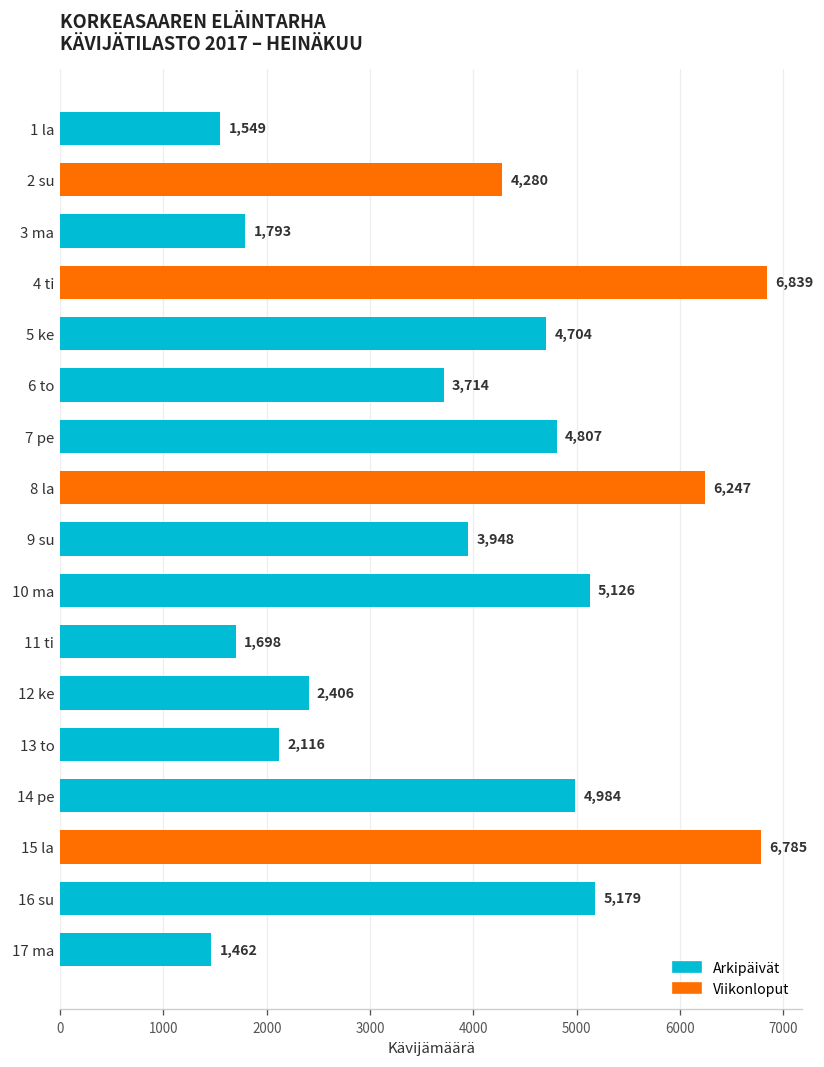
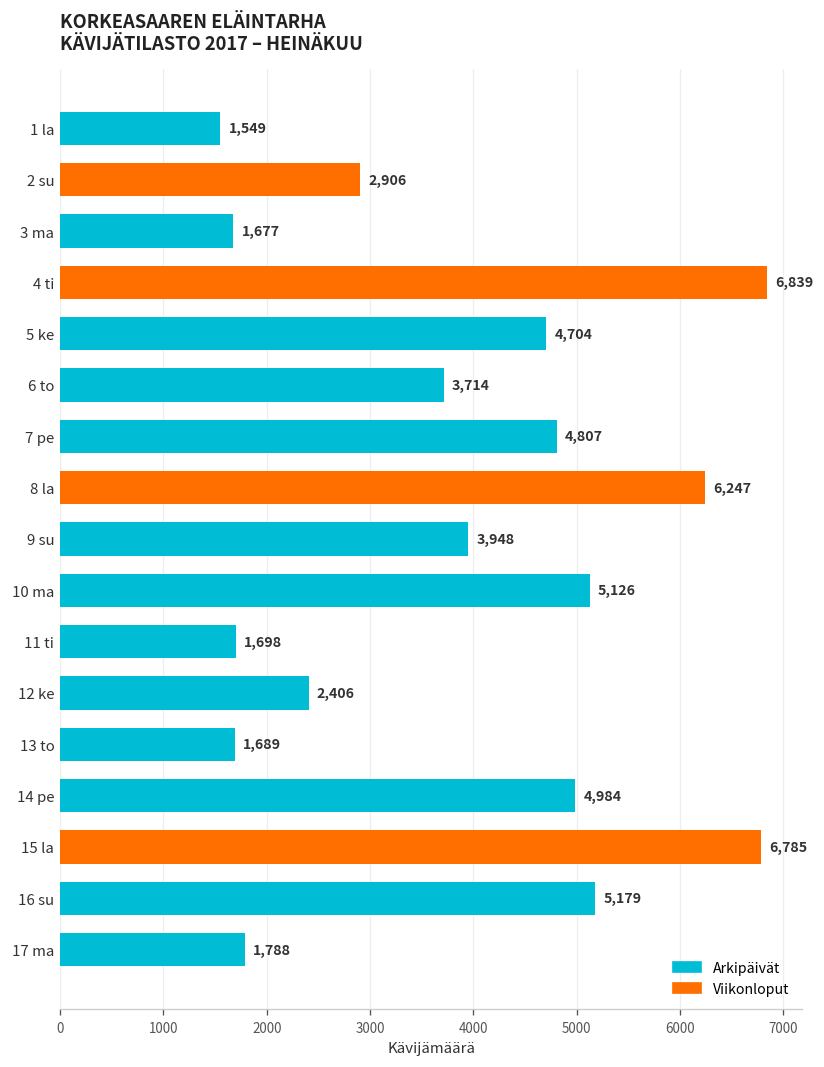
  {
    "1 la": "1,549",
-   "2 su": "4,280",
-   "3 ma": "1,793",
+   "2 su": "2,906",
+   "3 ma": "1,677",
    "4 ti": "6,839",
    "5 ke": "4,704",
    "6 to": "3,714",
    "7 pe": "4,807",
    "8 la": "6,247",
    "9 su": "3,948",
    "10 ma": "5,126",
    "11 ti": "1,698",
    "12 ke": "2,406",
-   "13 to": "2,116",
+   "13 to": "1,689",
    "14 pe": "4,984",
    "15 la": "6,785",
    "16 su": "5,179",
-   "17 ma": "1,462"
+   "17 ma": "1,788"
  }
